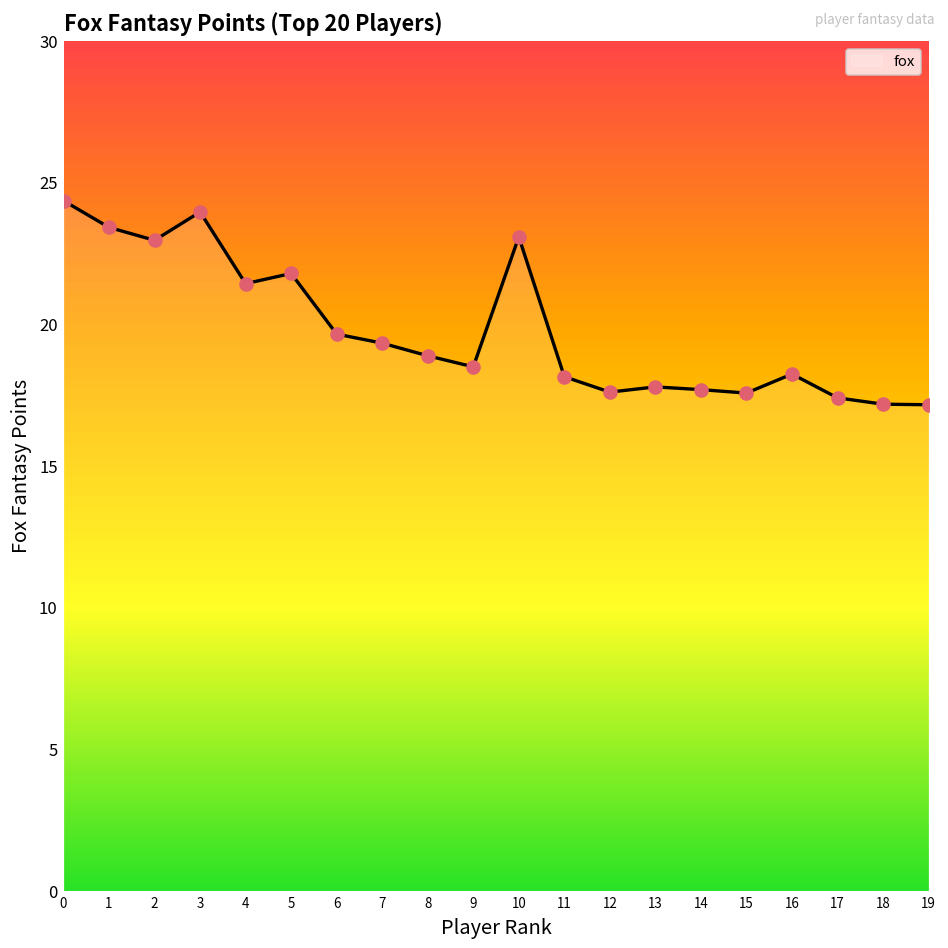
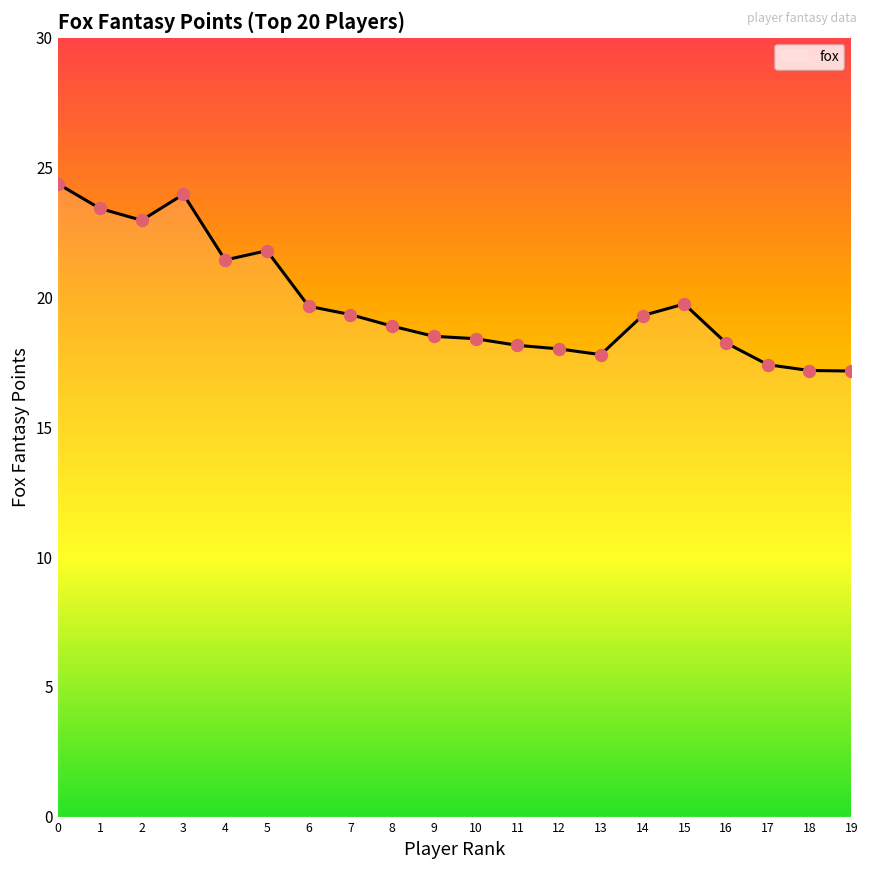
  {
    "0": 24.4,
    "1": 23.4,
    "2": 23.0,
    "3": 24.0,
    "4": 21.4,
    "5": 21.8,
    "6": 19.7,
    "7": 19.3,
    "8": 18.9,
    "9": 18.5,
-   "10": 23.1,
+   "10": 18.4,
    "11": 18.2,
-   "12": 17.6,
+   "12": 18.0,
    "13": 17.8,
-   "14": 17.7,
-   "15": 17.6,
+   "14": 19.3,
+   "15": 19.7,
    "16": 18.3,
    "17": 17.4,
    "18": 17.2,
    "19": 17.2
  }
